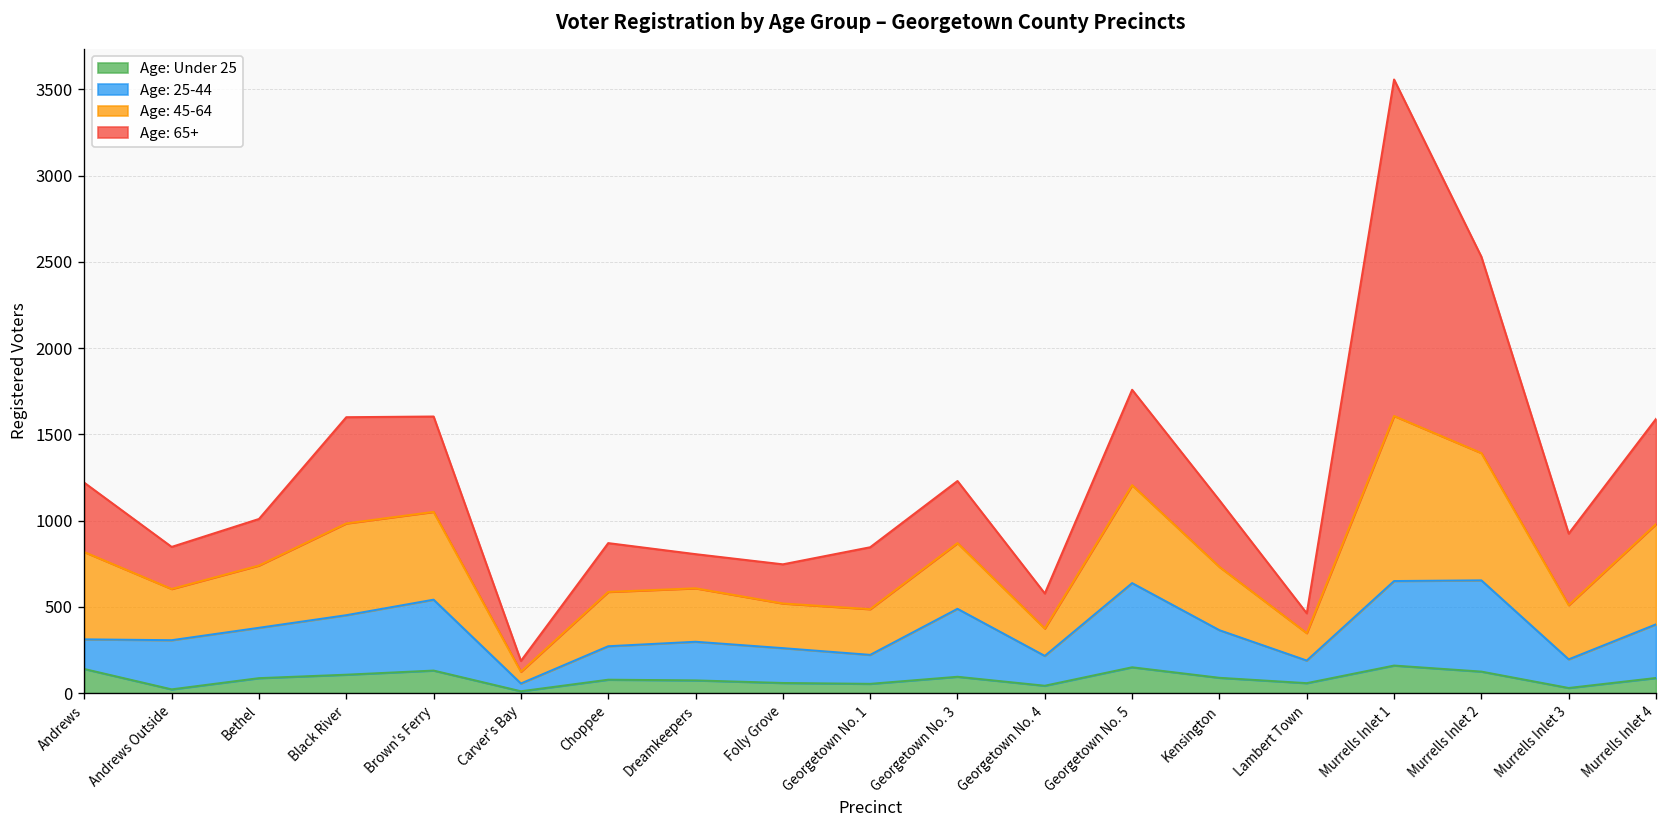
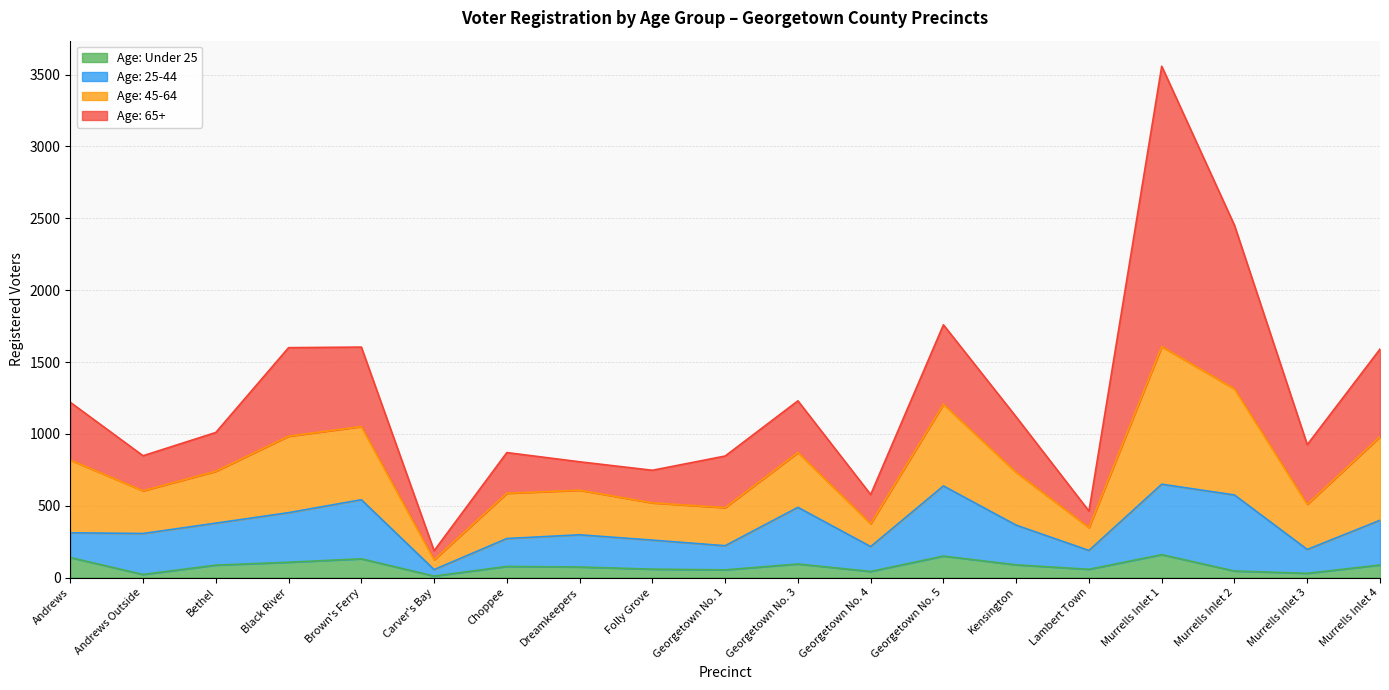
  {
    "Age: Under 25": {
      "Andrews": 140,
      "Andrews Outside": 20,
      "Bethel": 90,
      "Black River": 110,
      "Brown's Ferry": 130,
      "Carver's Bay": 10,
      "Choppee": 80,
      "Dreamkeepers": 70,
      "Folly Grove": 60,
      "Georgetown No. 1": 50,
      "Georgetown No. 3": 100,
      "Georgetown No. 4": 40,
      "Georgetown No. 5": 150,
      "Kensington": 90,
      "Lambert Town": 60,
      "Murrells Inlet 1": 160,
-     "Murrells Inlet 2": 130,
+     "Murrells Inlet 2": 50,
      "Murrells Inlet 3": 30,
      "Murrells Inlet 4": 90
    },
    "Age: 25-44": {
      "Andrews": 170,
      "Andrews Outside": 290,
      "Bethel": 290,
      "Black River": 350,
      "Brown's Ferry": 410,
      "Carver's Bay": 50,
      "Choppee": 190,
      "Dreamkeepers": 220,
      "Folly Grove": 200,
      "Georgetown No. 1": 170,
      "Georgetown No. 3": 390,
      "Georgetown No. 4": 170,
      "Georgetown No. 5": 490,
      "Kensington": 280,
      "Lambert Town": 130,
      "Murrells Inlet 1": 490,
      "Murrells Inlet 2": 530,
      "Murrells Inlet 3": 170,
      "Murrells Inlet 4": 310
    },
    "Age: 45-64": {
      "Andrews": 510,
      "Andrews Outside": 300,
      "Bethel": 360,
      "Black River": 530,
      "Brown's Ferry": 510,
      "Carver's Bay": 70,
      "Choppee": 320,
      "Dreamkeepers": 310,
      "Folly Grove": 260,
      "Georgetown No. 1": 270,
      "Georgetown No. 3": 380,
      "Georgetown No. 4": 160,
      "Georgetown No. 5": 570,
      "Kensington": 370,
      "Lambert Town": 160,
      "Murrells Inlet 1": 960,
      "Murrells Inlet 2": 740,
      "Murrells Inlet 3": 310,
      "Murrells Inlet 4": 580
    },
    "Age: 65+": {
      "Andrews": 400,
      "Andrews Outside": 240,
      "Bethel": 270,
      "Black River": 620,
      "Brown's Ferry": 550,
      "Carver's Bay": 60,
      "Choppee": 280,
      "Dreamkeepers": 200,
      "Folly Grove": 230,
      "Georgetown No. 1": 360,
      "Georgetown No. 3": 360,
      "Georgetown No. 4": 200,
      "Georgetown No. 5": 550,
      "Kensington": 390,
      "Lambert Town": 120,
      "Murrells Inlet 1": 1950,
      "Murrells Inlet 2": 1140,
      "Murrells Inlet 3": 420,
      "Murrells Inlet 4": 610
    }
  }
